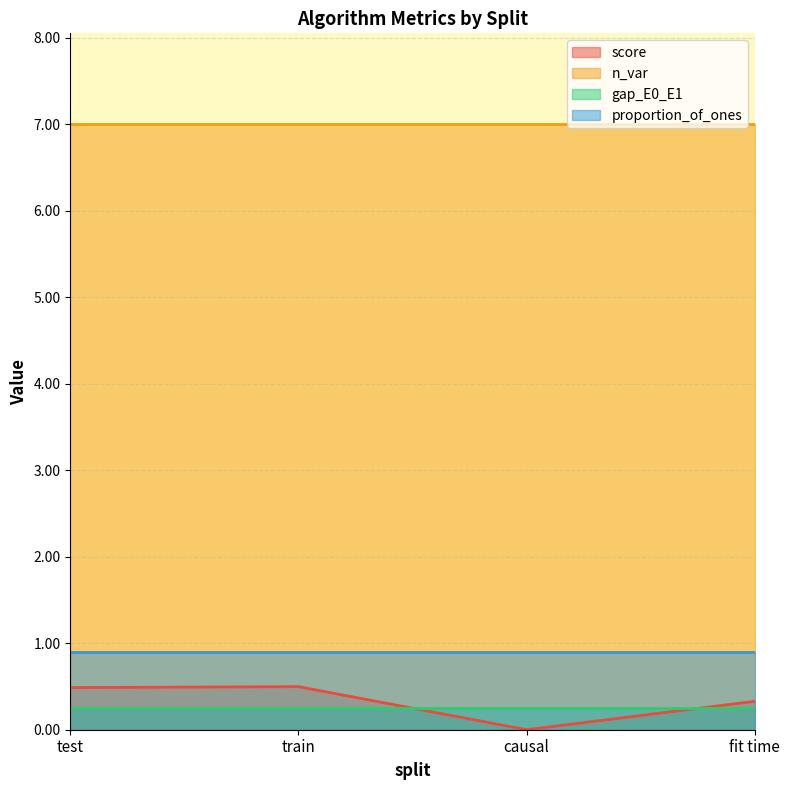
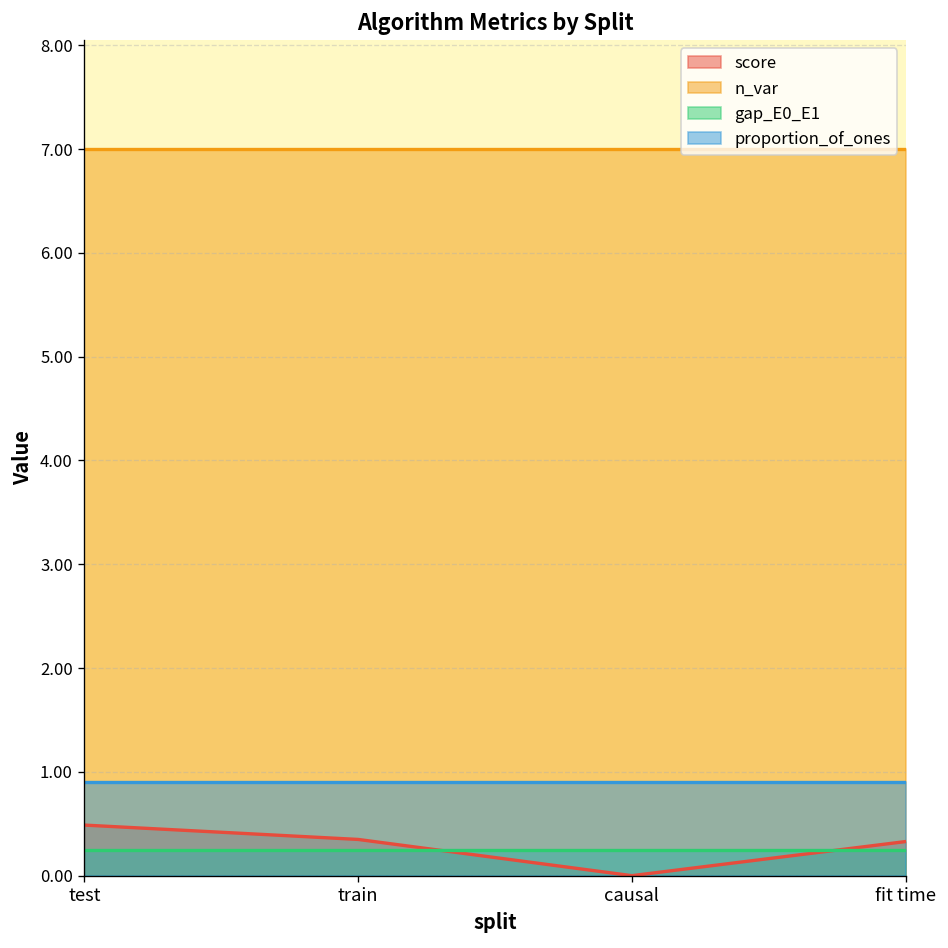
  {
    "score": {
      "test": 0.5,
-     "train": 0.5,
+     "train": 0.3,
      "causal": 0.0,
      "fit time": 0.3
    },
    "n_var": {
      "test": 7.0,
      "train": 7.0,
      "causal": 7.0,
      "fit time": 7.0
    },
    "gap_E0_E1": {
      "test": 0.3,
      "train": 0.3,
      "causal": 0.3,
      "fit time": 0.3
    },
    "proportion_of_ones": {
      "test": 0.9,
      "train": 0.9,
      "causal": 0.9,
      "fit time": 0.9
    }
  }
